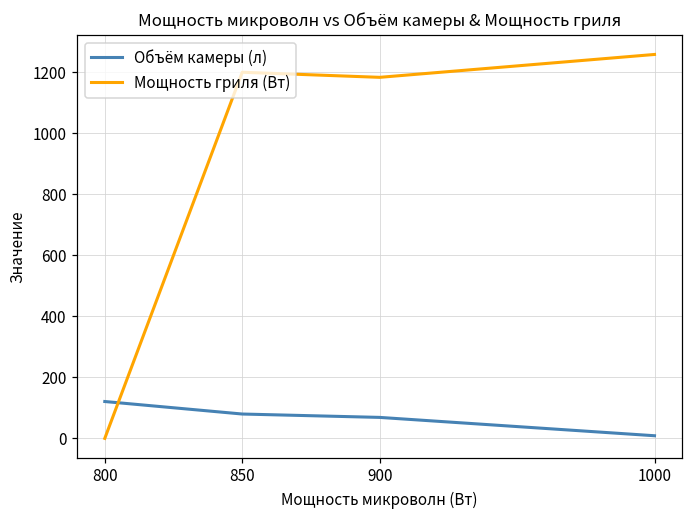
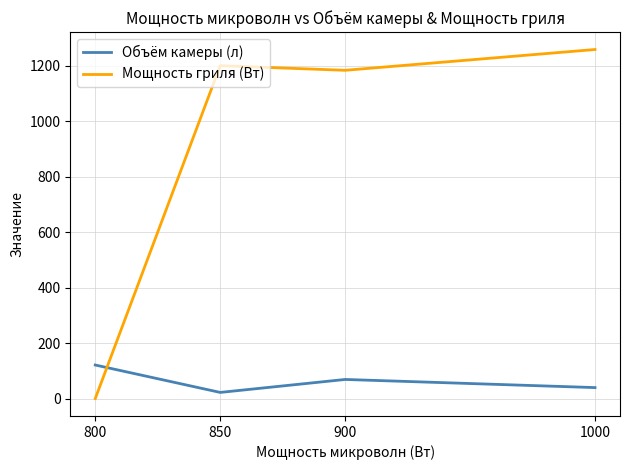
  {
    "Объём камеры (л)": {
      "800": 120,
-     "850": 80,
+     "850": 20,
      "900": 70,
-     "1000": 10
+     "1000": 40
    },
    "Мощность гриля (Вт)": {
      "800": 0,
      "900": 1180,
      "1000": 1260
    }
  }
